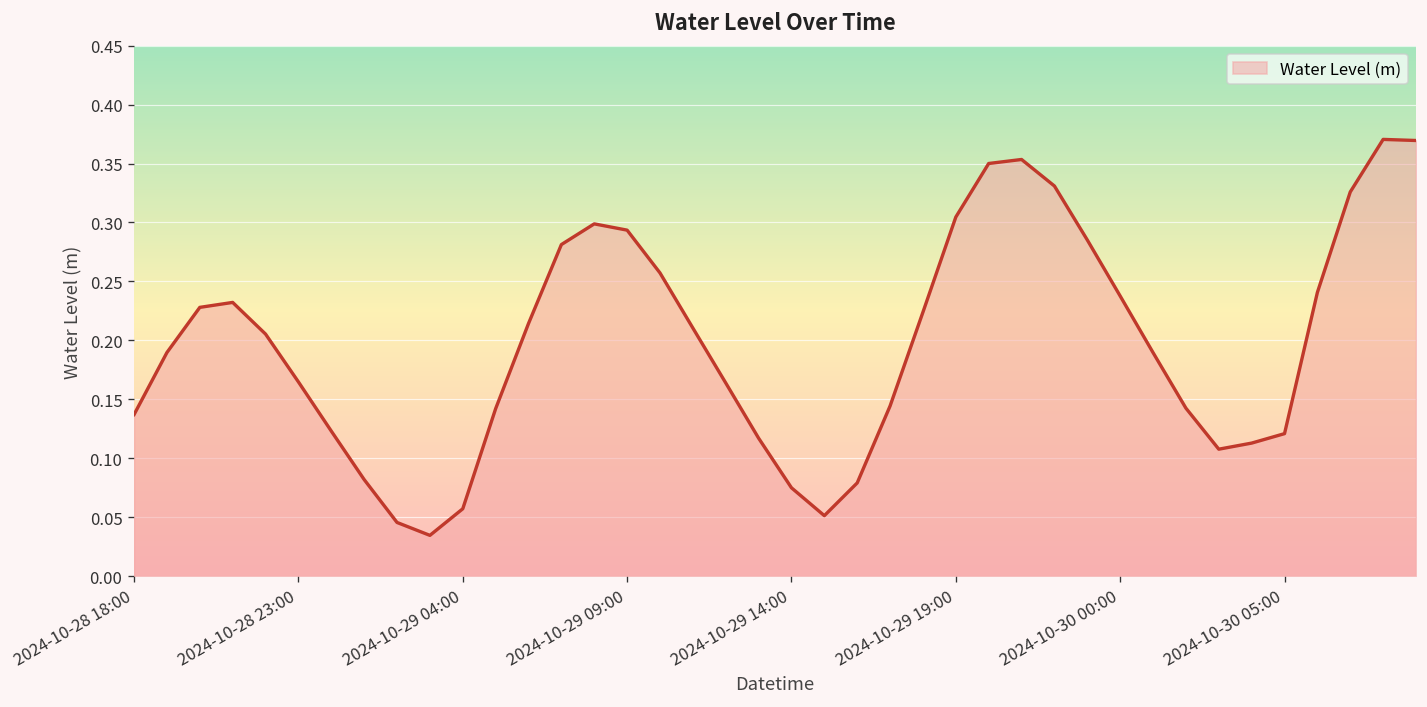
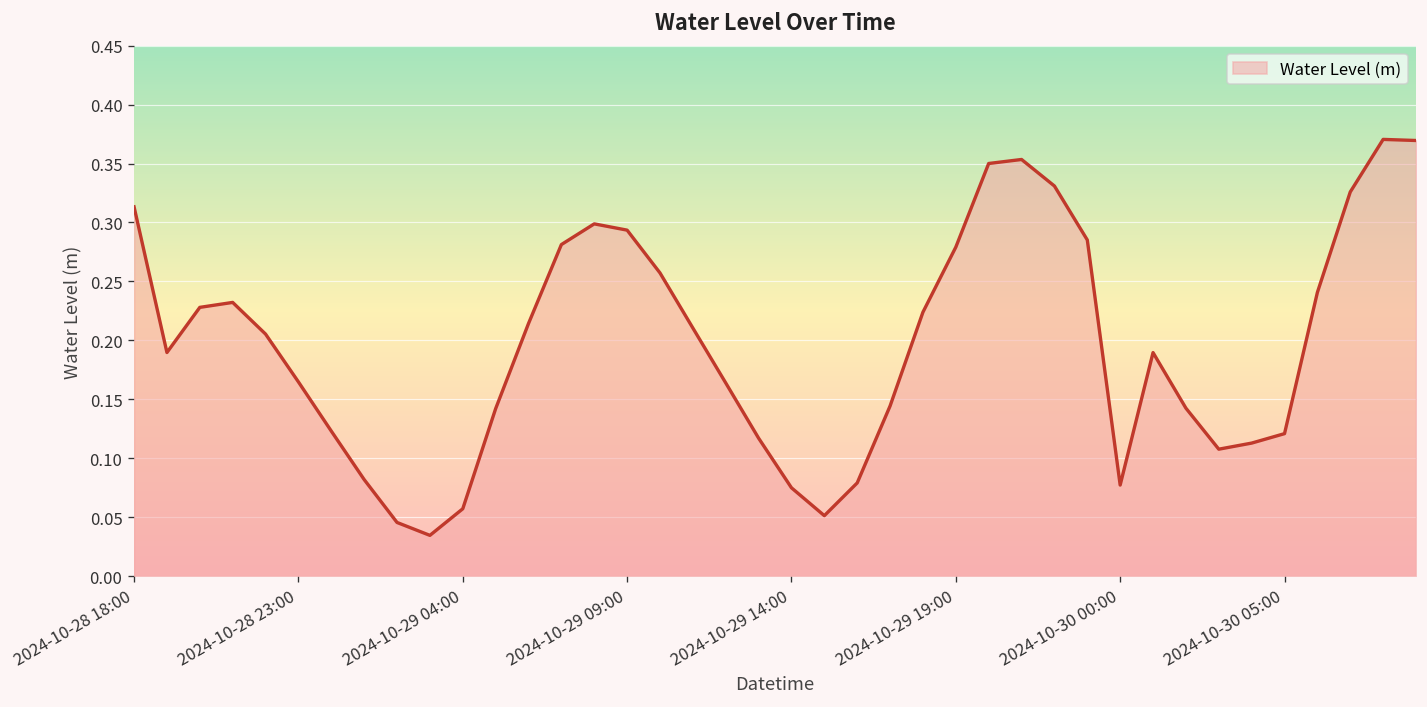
  {
-   "2024-10-28 18:00": 0.14,
+   "2024-10-28 18:00": 0.31,
    "2024-10-28 23:00": 0.16,
    "2024-10-29 04:00": 0.06,
    "2024-10-29 09:00": 0.29,
    "2024-10-29 14:00": 0.07,
-   "2024-10-29 19:00": 0.30,
-   "2024-10-30 00:00": 0.24,
+   "2024-10-29 19:00": 0.28,
+   "2024-10-30 00:00": 0.08,
    "2024-10-30 05:00": 0.12
  }
